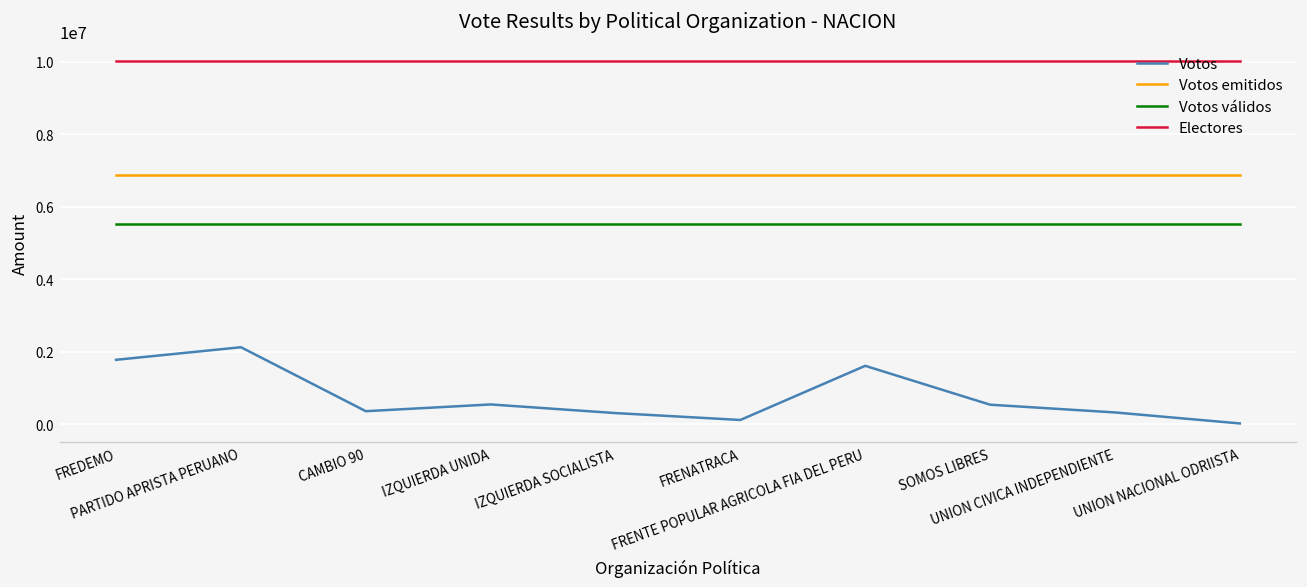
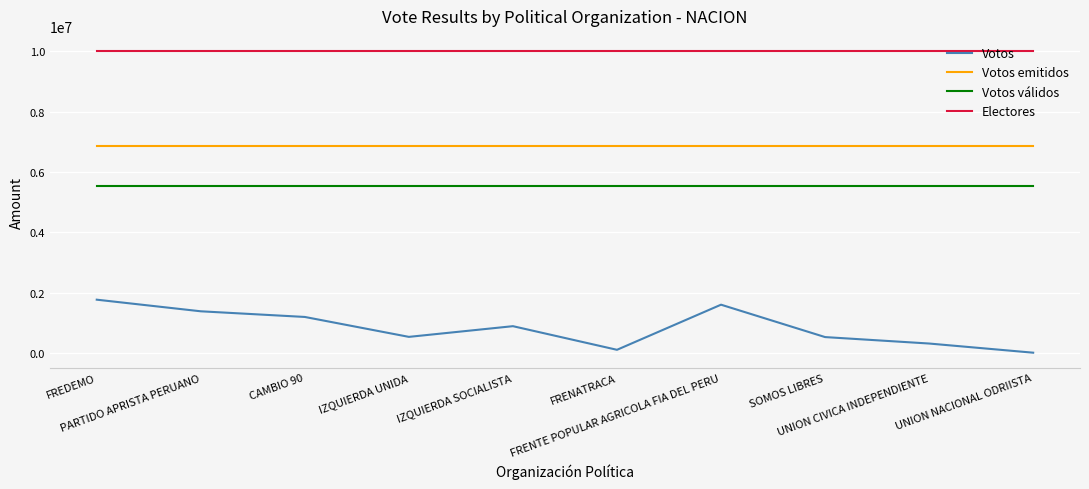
  {
    "Votos": {
      "FREDEMO": 1800000,
-     "PARTIDO APRISTA PERUANO": 2100000,
-     "CAMBIO 90": 400000,
+     "PARTIDO APRISTA PERUANO": 1400000,
+     "CAMBIO 90": 1200000,
      "IZQUIERDA UNIDA": 500000,
-     "IZQUIERDA SOCIALISTA": 300000,
+     "IZQUIERDA SOCIALISTA": 900000,
      "FRENATRACA": 100000,
      "FRENTE POPULAR AGRICOLA FIA DEL PERU": 1600000,
      "SOMOS LIBRES": 500000,
      "UNION CIVICA INDEPENDIENTE": 300000,
      "UNION NACIONAL ODRIISTA": 0
    },
    "Votos emitidos": {
      "FREDEMO": 6900000,
      "PARTIDO APRISTA PERUANO": 6900000,
      "CAMBIO 90": 6900000,
      "IZQUIERDA UNIDA": 6900000,
      "IZQUIERDA SOCIALISTA": 6900000,
      "FRENATRACA": 6900000,
      "FRENTE POPULAR AGRICOLA FIA DEL PERU": 6900000,
      "SOMOS LIBRES": 6900000,
      "UNION CIVICA INDEPENDIENTE": 6900000,
      "UNION NACIONAL ODRIISTA": 6900000
    },
    "Votos válidos": {
      "FREDEMO": 5500000,
      "PARTIDO APRISTA PERUANO": 5500000,
      "CAMBIO 90": 5500000,
      "IZQUIERDA UNIDA": 5500000,
      "IZQUIERDA SOCIALISTA": 5500000,
      "FRENATRACA": 5500000,
      "FRENTE POPULAR AGRICOLA FIA DEL PERU": 5500000,
      "SOMOS LIBRES": 5500000,
      "UNION CIVICA INDEPENDIENTE": 5500000,
      "UNION NACIONAL ODRIISTA": 5500000
    },
    "Electores": {
      "FREDEMO": 10000000,
      "PARTIDO APRISTA PERUANO": 10000000,
      "CAMBIO 90": 10000000,
      "IZQUIERDA UNIDA": 10000000,
      "IZQUIERDA SOCIALISTA": 10000000,
      "FRENATRACA": 10000000,
      "FRENTE POPULAR AGRICOLA FIA DEL PERU": 10000000,
      "SOMOS LIBRES": 10000000,
      "UNION CIVICA INDEPENDIENTE": 10000000,
      "UNION NACIONAL ODRIISTA": 10000000
    }
  }
